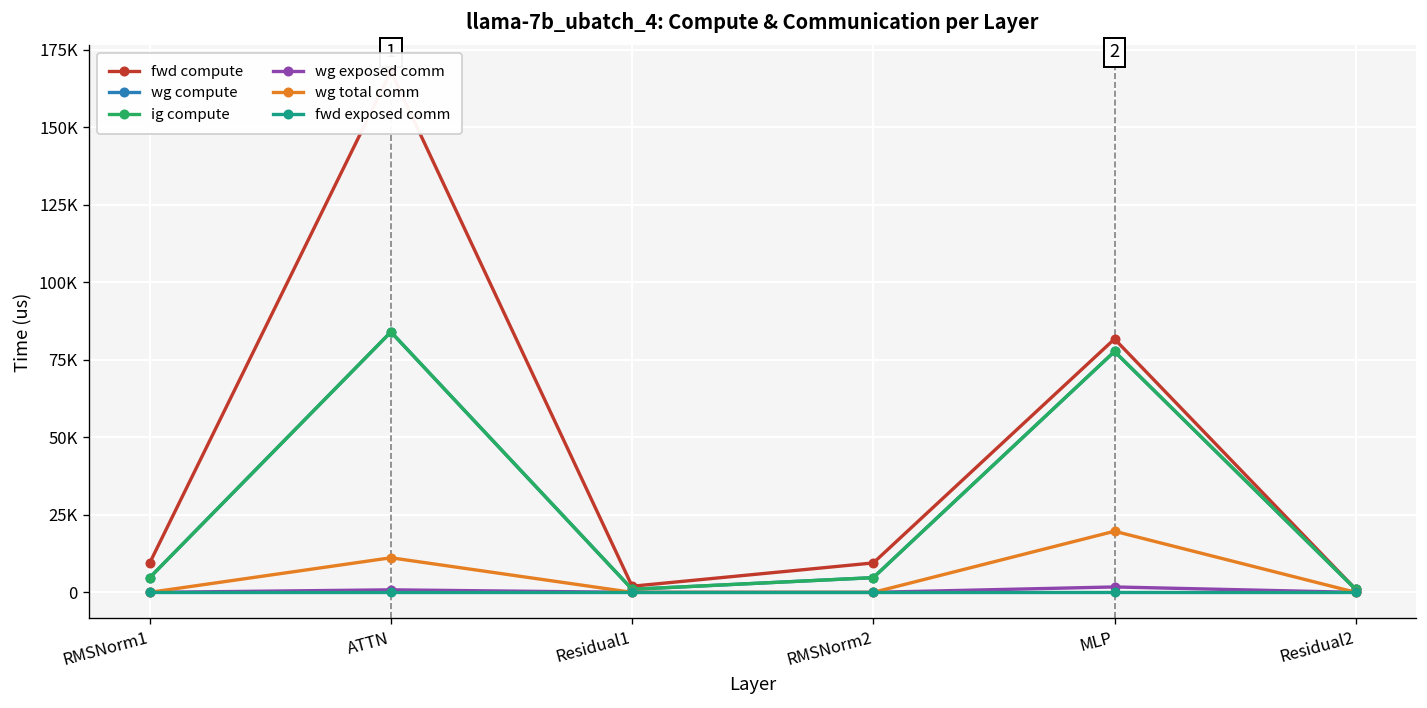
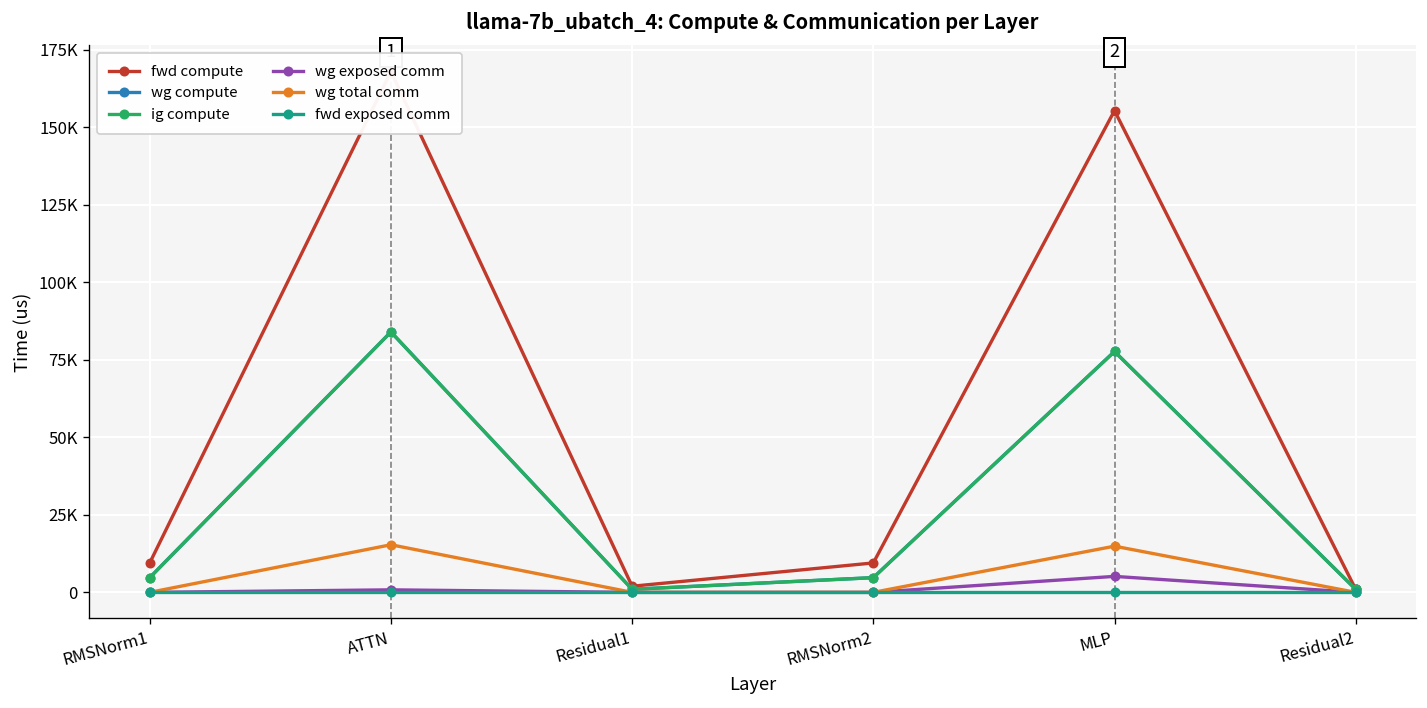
  {
    "fwd compute": {
      "RMSNorm1": 9000,
      "Residual1": 2000,
      "RMSNorm2": 9000,
-     "MLP": 82000
+     "MLP": 155000
    },
    "wg exposed comm": {
-     "MLP": 2000
+     "MLP": 5000
    },
    "wg total comm": {
-     "ATTN": 11000,
-     "MLP": 20000
+     "ATTN": 15000,
+     "MLP": 15000
    }
  }
